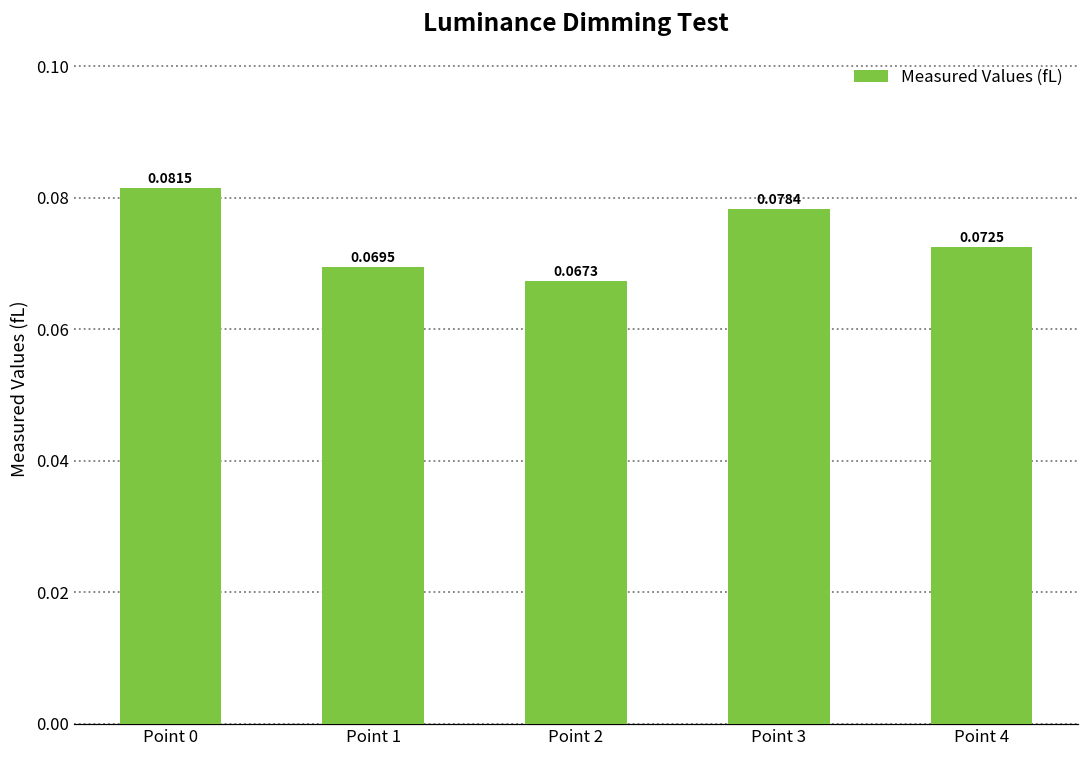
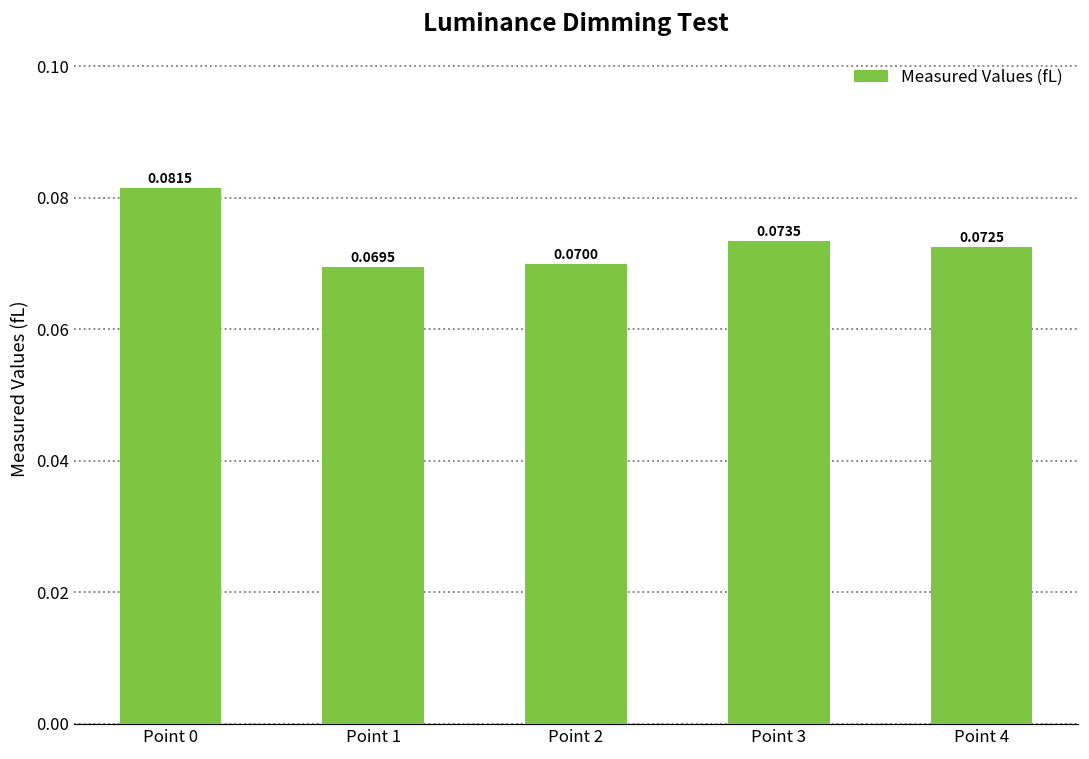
  {
    "Point 0": 0.0815,
    "Point 1": 0.0695,
-   "Point 2": 0.0673,
-   "Point 3": 0.0784,
+   "Point 2": 0.0700,
+   "Point 3": 0.0735,
    "Point 4": 0.0725
  }
